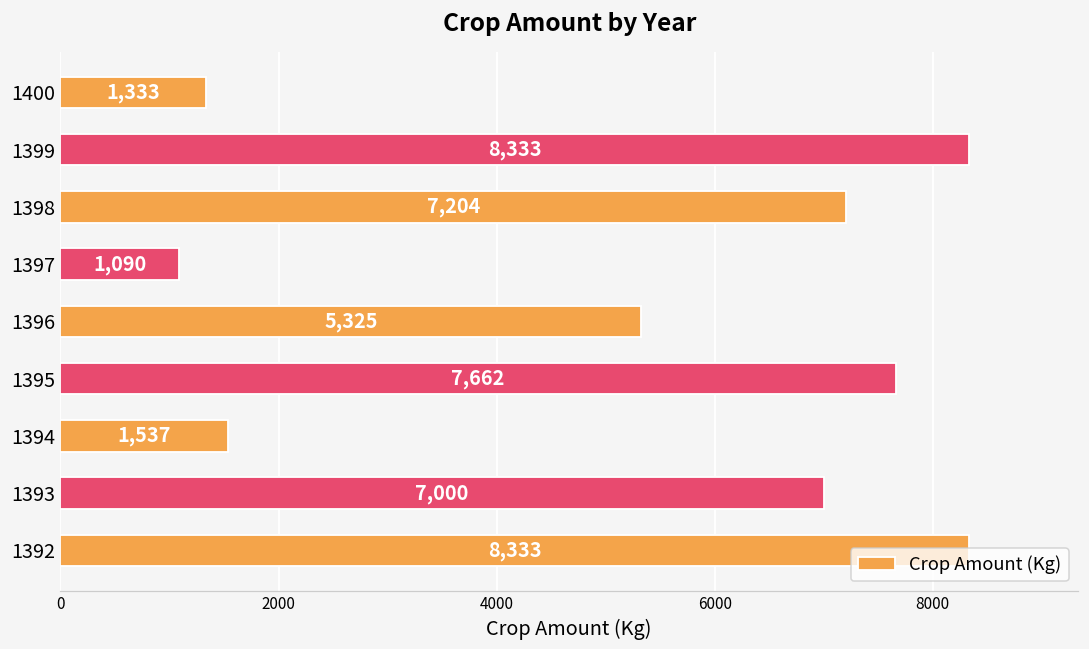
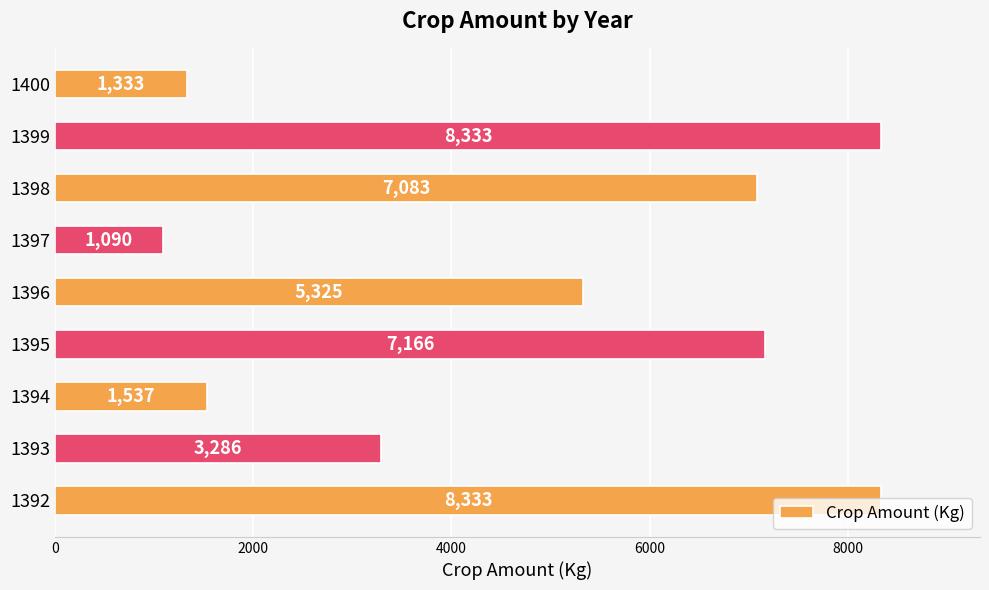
  {
    "1400": "1,333",
    "1399": "8,333",
-   "1398": "7,204",
+   "1398": "7,083",
    "1397": "1,090",
    "1396": "5,325",
-   "1395": "7,662",
+   "1395": "7,166",
    "1394": "1,537",
-   "1393": "7,000"
+   "1393": "3,286"
  }
